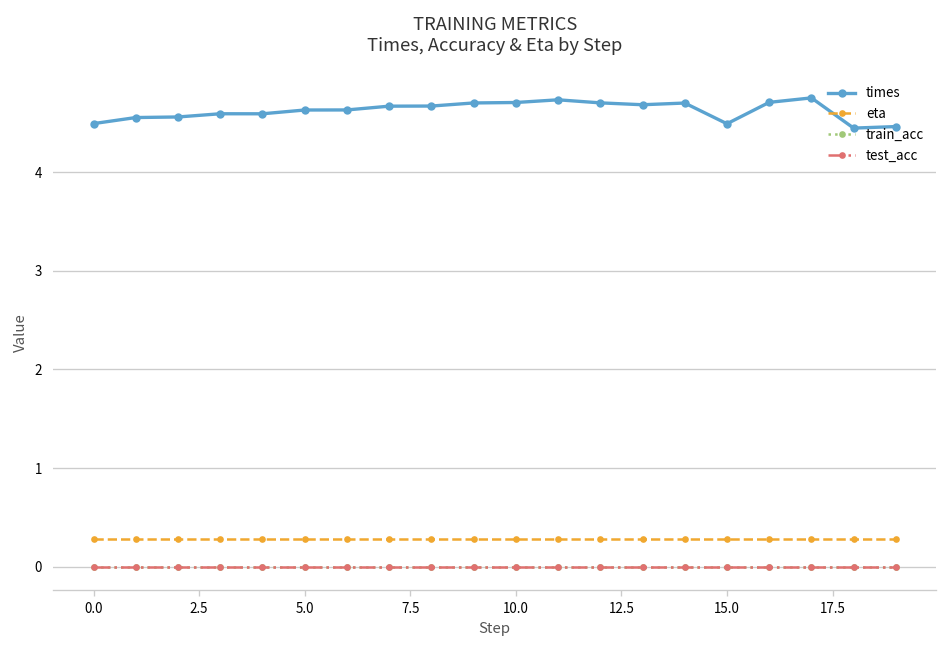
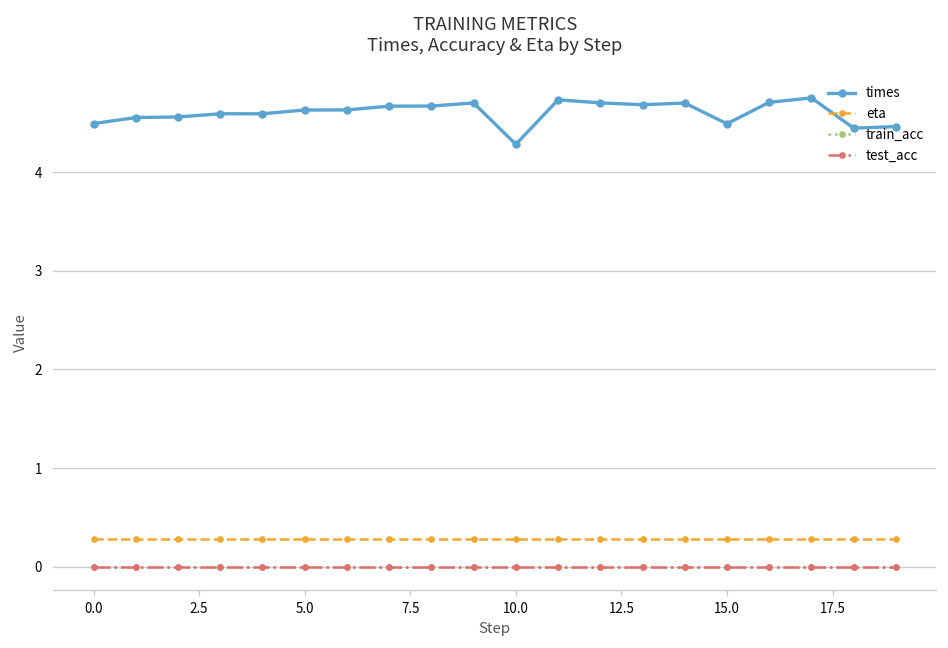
  {
    "times": {
      "0.0": 4.5,
      "5.0": 4.6,
-     "10.0": 4.7,
+     "10.0": 4.3,
      "15.0": 4.5
    },
    "eta": {
      "0.0": 0.3,
      "5.0": 0.3,
      "10.0": 0.3,
      "15.0": 0.3
    },
    "test_acc": {
      "0.0": 0.0,
      "5.0": 0.0,
      "10.0": 0.0,
      "15.0": 0.0
    }
  }
